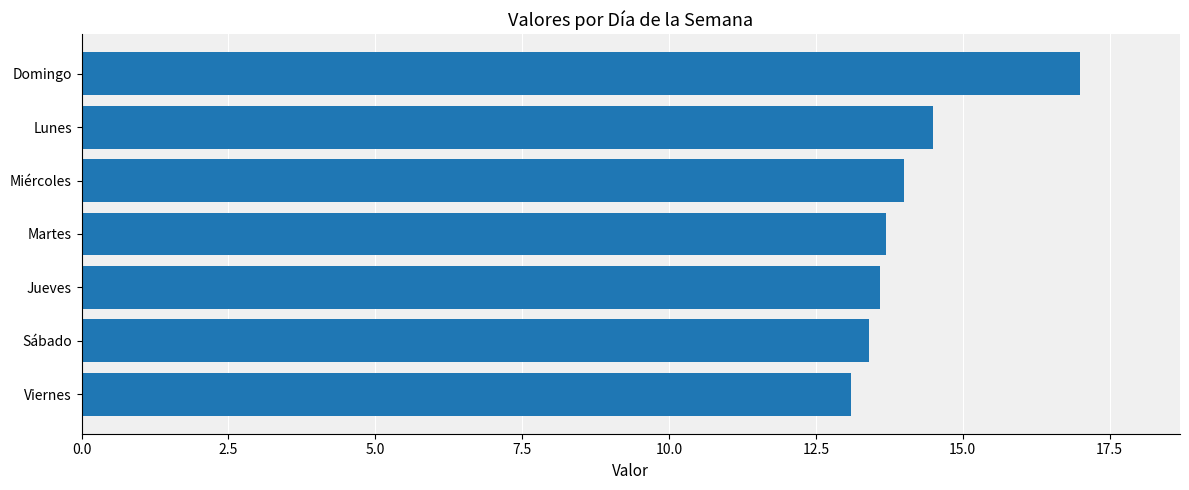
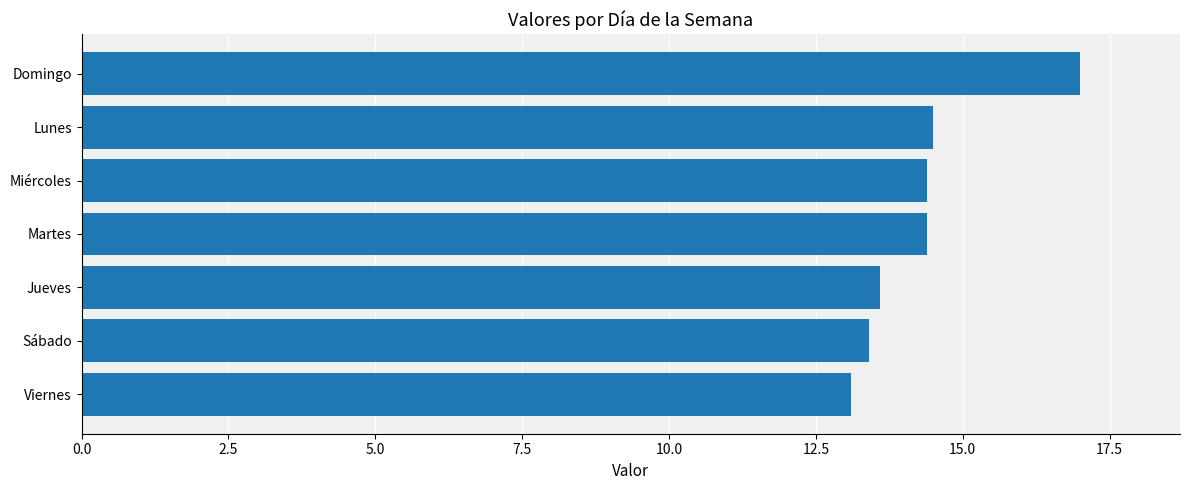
  {
    "Domingo": 17.0,
    "Lunes": 14.5,
-   "Miércoles": 14.0,
-   "Martes": 13.7,
+   "Miércoles": 14.4,
+   "Martes": 14.4,
    "Jueves": 13.6,
    "Sábado": 13.4,
    "Viernes": 13.1
  }
